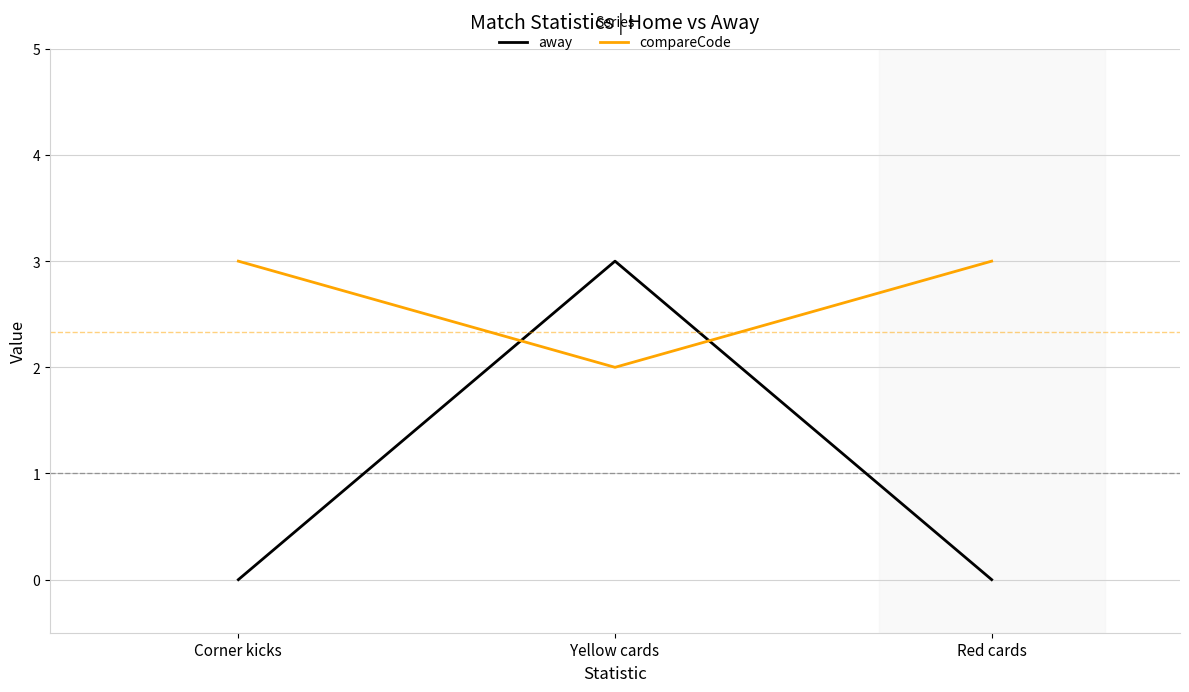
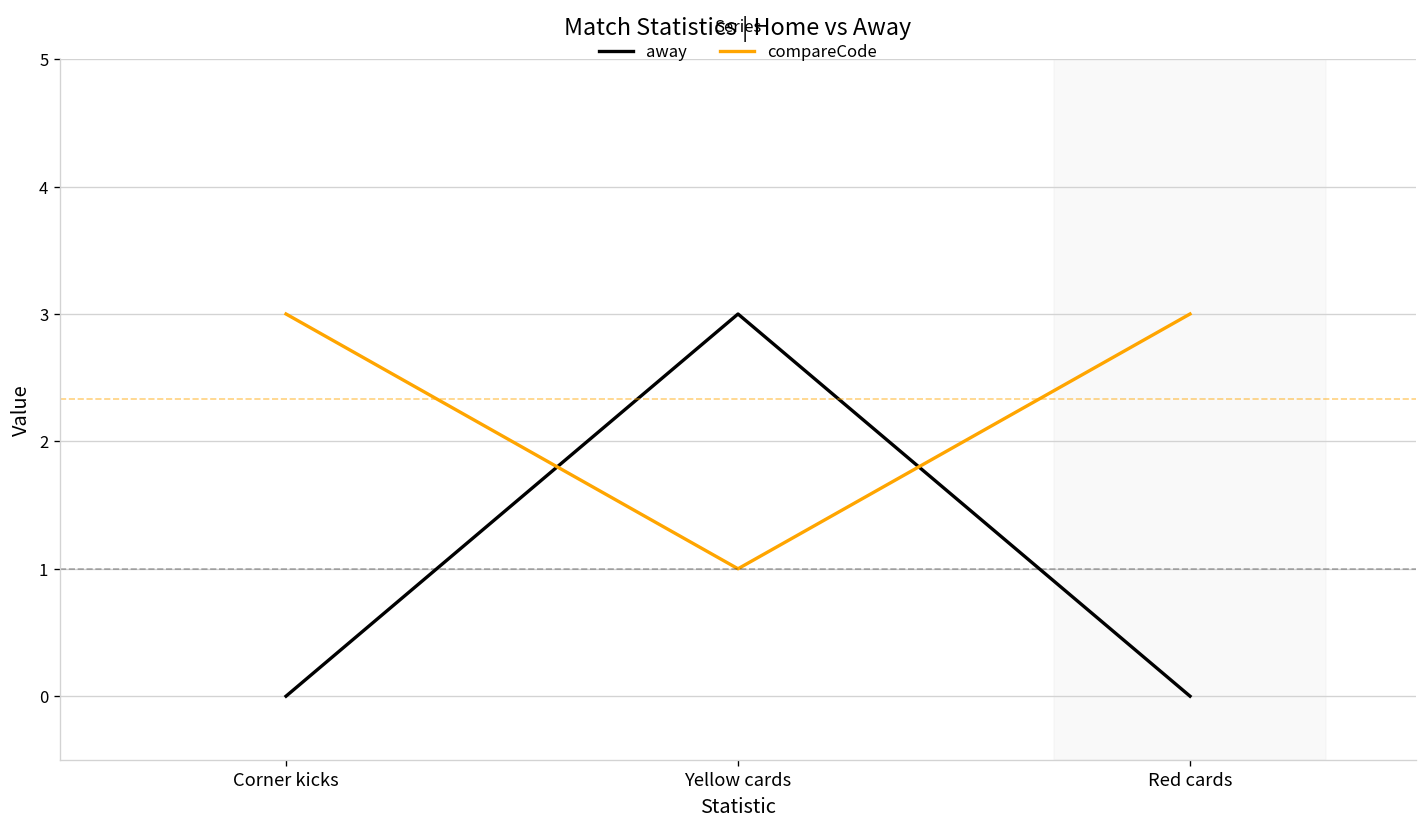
  {
    "away": {
      "Corner kicks": 0,
      "Yellow cards": 3,
      "Red cards": 0
    },
    "compareCode": {
      "Corner kicks": 3,
-     "Yellow cards": 2,
+     "Yellow cards": 1,
      "Red cards": 3
    }
  }
